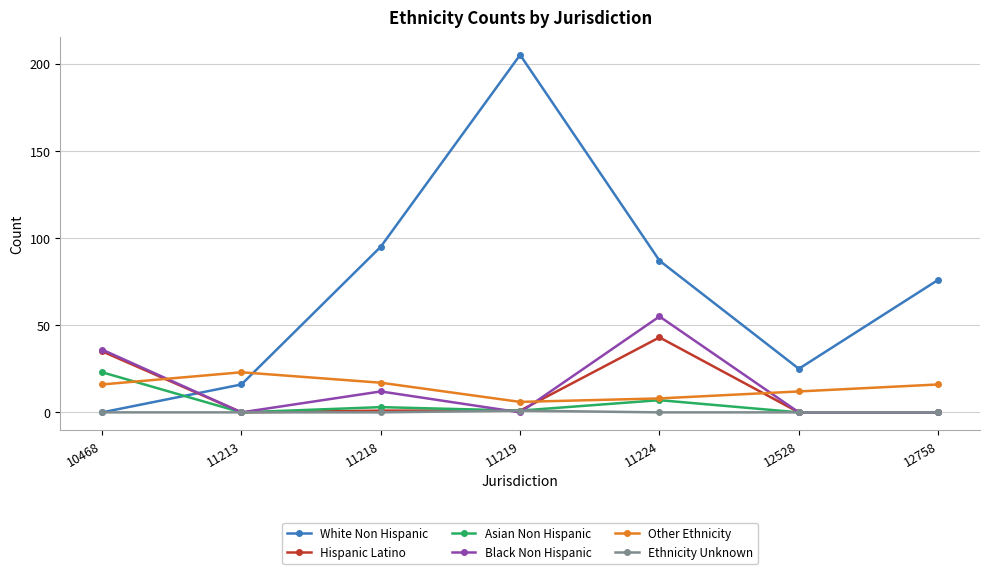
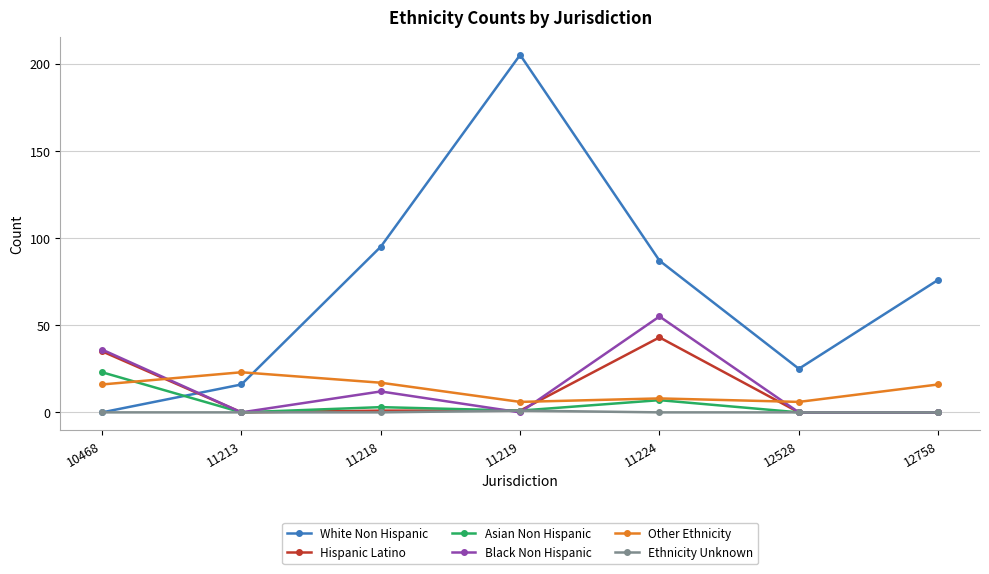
  {
    "White Non Hispanic": {
      "11213": 16,
      "11218": 95,
      "11219": 205,
      "11224": 87,
      "12528": 25,
      "12758": 76
    },
    "Hispanic Latino": {
      "11224": 43
    },
    "Asian Non Hispanic": {
      "10468": 23,
      "11218": 3
    },
    "Black Non Hispanic": {
      "11218": 12,
      "11224": 55
    },
    "Other Ethnicity": {
      "10468": 16,
      "11213": 23,
      "11218": 17,
      "11219": 6,
-     "12528": 12,
+     "12528": 6,
      "12758": 16
    },
    "Ethnicity Unknown": {
      "11224": 0
    }
  }
